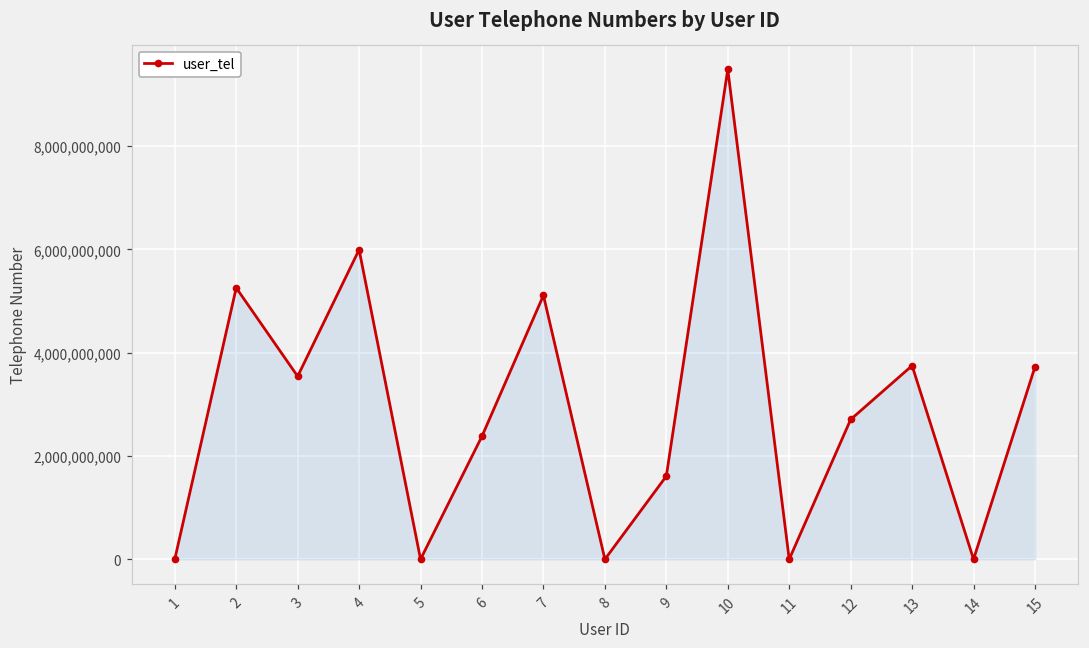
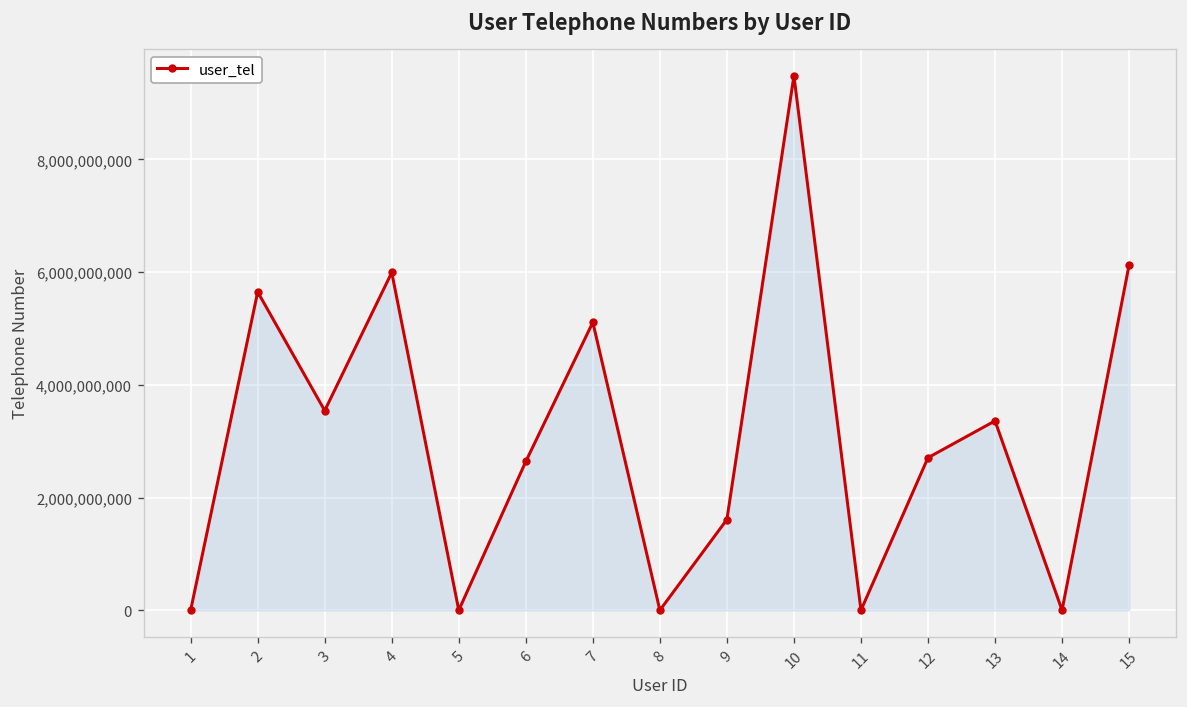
  {
    "1": "0",
-   "2": "5,300,000,000",
+   "2": "5,600,000,000",
    "3": "3,500,000,000",
    "4": "6,000,000,000",
    "5": "0",
-   "6": "2,400,000,000",
+   "6": "2,600,000,000",
    "7": "5,100,000,000",
    "8": "0",
    "9": "1,600,000,000",
    "10": "9,500,000,000",
    "11": "0",
    "12": "2,700,000,000",
-   "13": "3,700,000,000",
+   "13": "3,400,000,000",
    "14": "0",
-   "15": "3,700,000,000"
+   "15": "6,100,000,000"
  }
